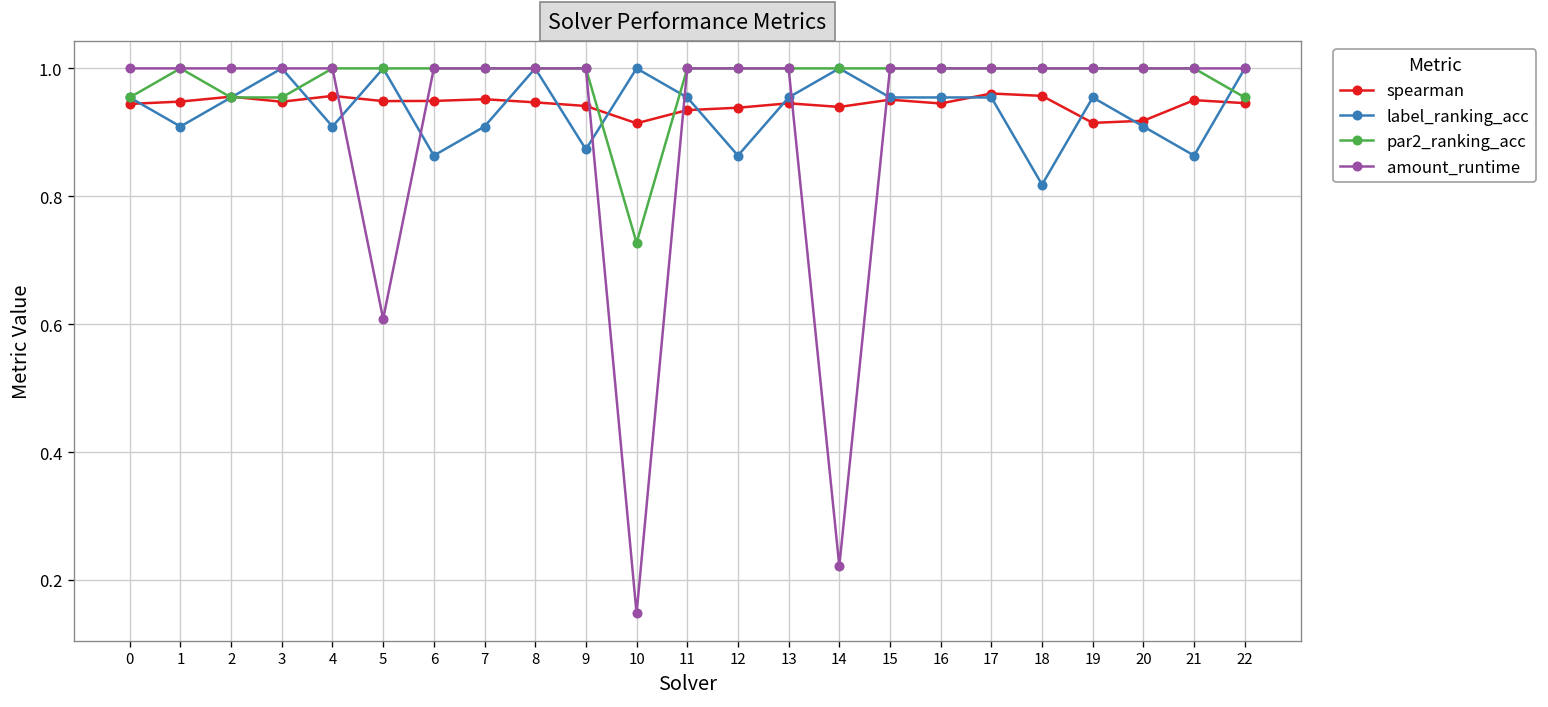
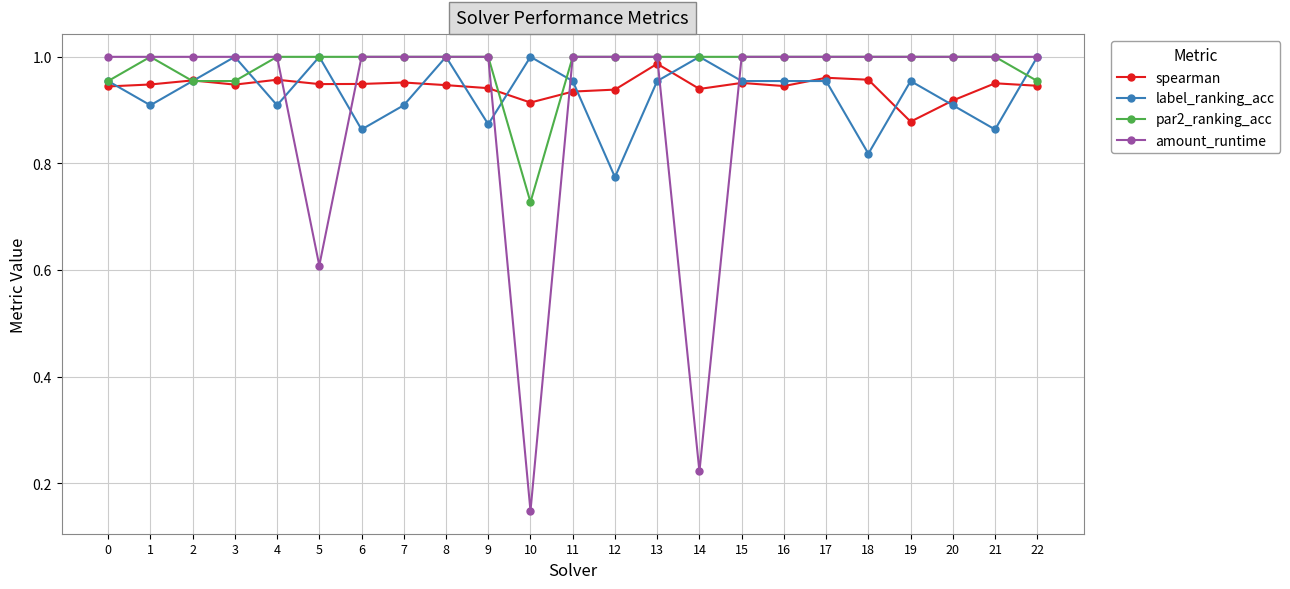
  {
    "spearman": {
      "0": 0.94,
      "1": 0.95,
      "3": 0.95,
      "4": 0.96,
      "5": 0.95,
      "6": 0.95,
      "7": 0.95,
      "8": 0.95,
      "9": 0.94,
      "10": 0.91,
      "11": 0.93,
      "12": 0.94,
-     "13": 0.95,
+     "13": 0.99,
      "14": 0.94,
      "16": 0.95,
      "17": 0.96,
      "18": 0.96,
-     "19": 0.91,
+     "19": 0.88,
      "20": 0.92,
      "21": 0.95,
      "22": 0.95
    },
    "label_ranking_acc": {
      "1": 0.91,
      "4": 0.91,
      "6": 0.86,
      "7": 0.91,
      "9": 0.87,
      "10": 1.00,
      "11": 0.95,
-     "12": 0.86,
+     "12": 0.77,
      "13": 0.95,
      "16": 0.95,
      "17": 0.95,
      "18": 0.82,
      "19": 0.95,
      "20": 0.91,
      "21": 0.86
    },
    "par2_ranking_acc": {
      "3": 0.95,
      "10": 0.73,
      "22": 0.95
    },
    "amount_runtime": {
      "0": 1.00,
      "2": 1.00,
      "5": 0.61,
      "10": 0.15,
      "14": 0.22
    }
  }
